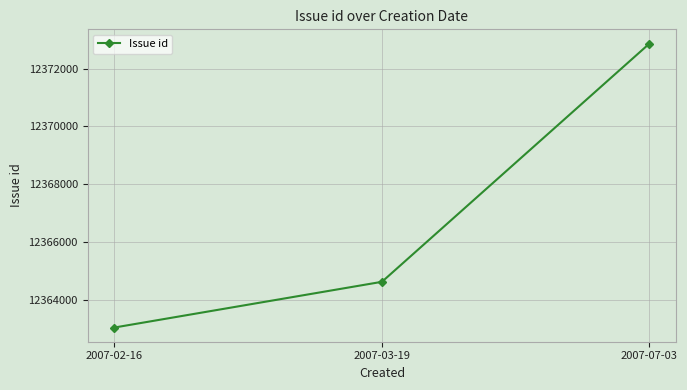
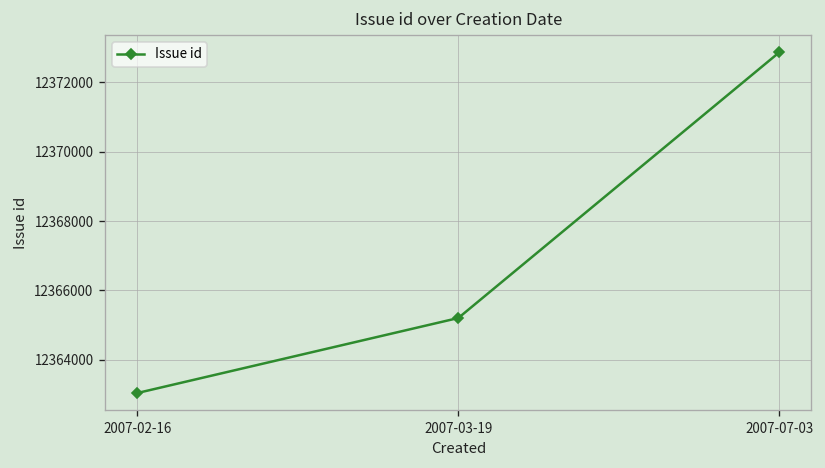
  {
    "2007-02-16": 12363000,
-   "2007-03-19": 12364600,
+   "2007-03-19": 12365200,
    "2007-07-03": 12372900
  }
